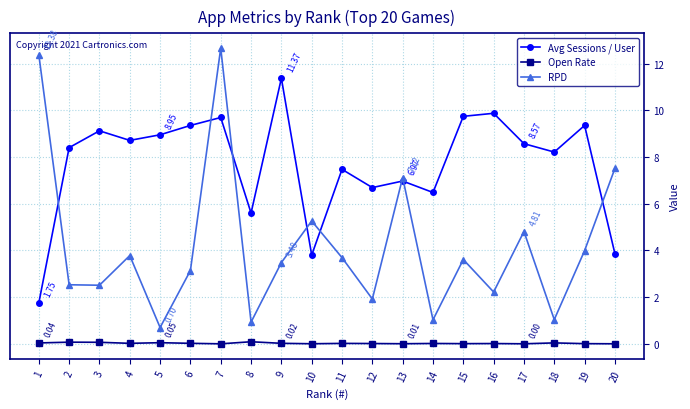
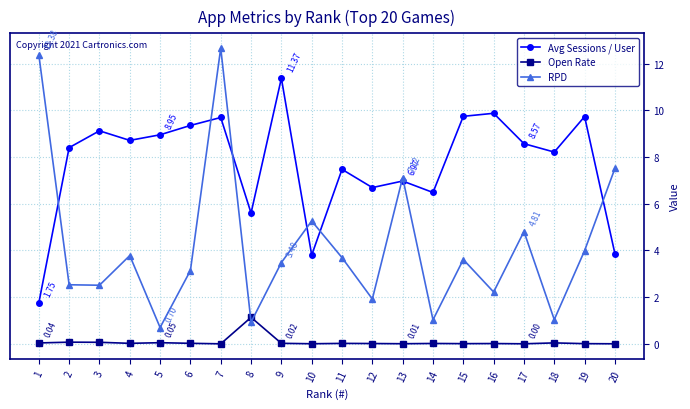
  {
    "Avg Sessions / User": {
      "2": 8.4,
      "3": 9.1,
      "4": 8.7,
      "6": 9.4,
      "7": 9.7,
      "8": 5.6,
      "10": 3.8,
      "11": 7.5,
      "12": 6.7,
      "14": 6.5,
      "15": 9.7,
      "16": 9.9,
      "18": 8.2,
-     "19": 9.4,
+     "19": 9.7,
      "20": 3.9
    },
    "Open Rate": {
      "2": 0.1,
      "3": 0.1,
      "4": 0.0,
      "6": 0.0,
      "7": 0.0,
-     "8": 0.1,
+     "8": 1.1,
      "10": 0.0,
      "11": 0.0,
      "12": 0.0,
      "14": 0.0,
      "15": 0.0,
      "16": 0.0,
      "18": 0.0,
      "19": 0.0,
      "20": 0.0
    },
    "RPD": {
      "9": 3.48,
      "17": 4.81
    }
  }
